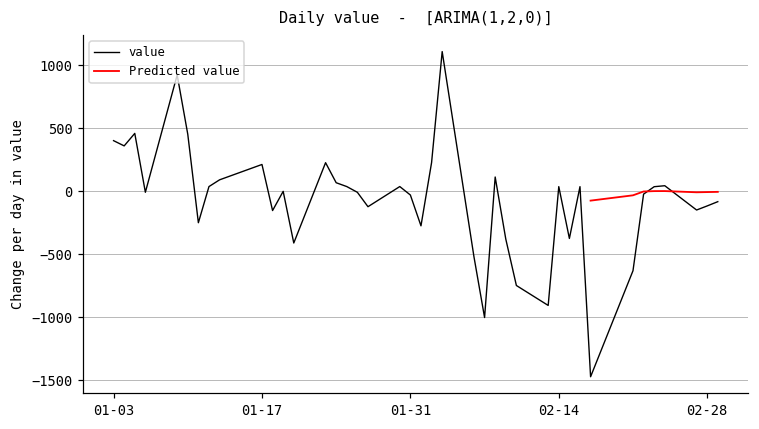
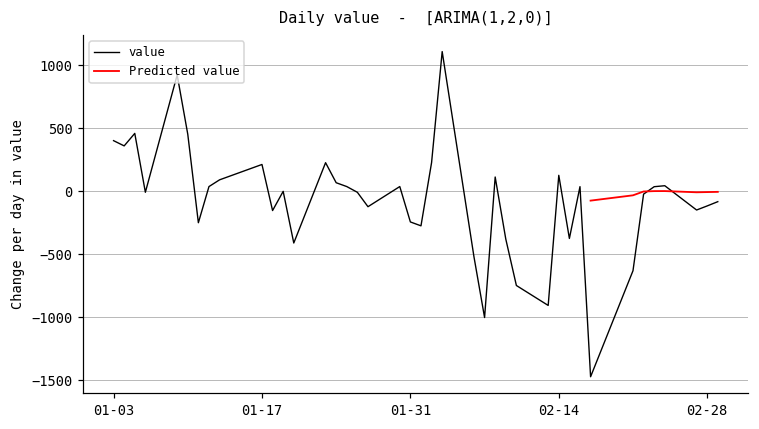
  {
    "value": {
      "01-03": 400,
      "01-17": 210,
-     "01-31": -30,
-     "02-14": 40,
+     "01-31": -240,
+     "02-14": 130,
      "02-28": -120
    },
    "Predicted value": {
      "02-28": -10
    }
  }
